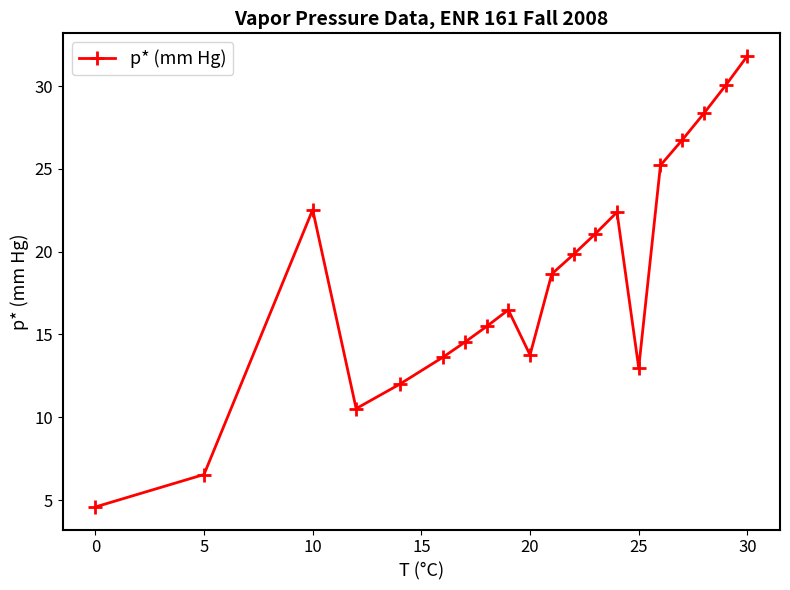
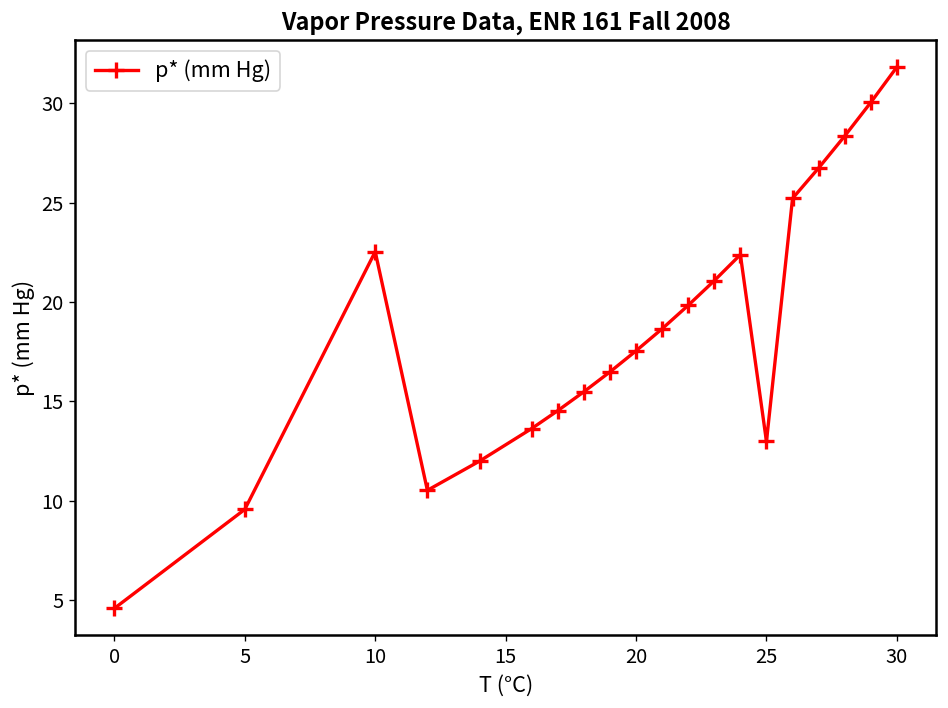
  {
    "0": 4.6,
-   "5": 6.5,
+   "5": 9.6,
    "10": 22.5,
-   "20": 13.8,
+   "20": 17.5,
    "25": 13.0,
    "30": 31.8
  }
